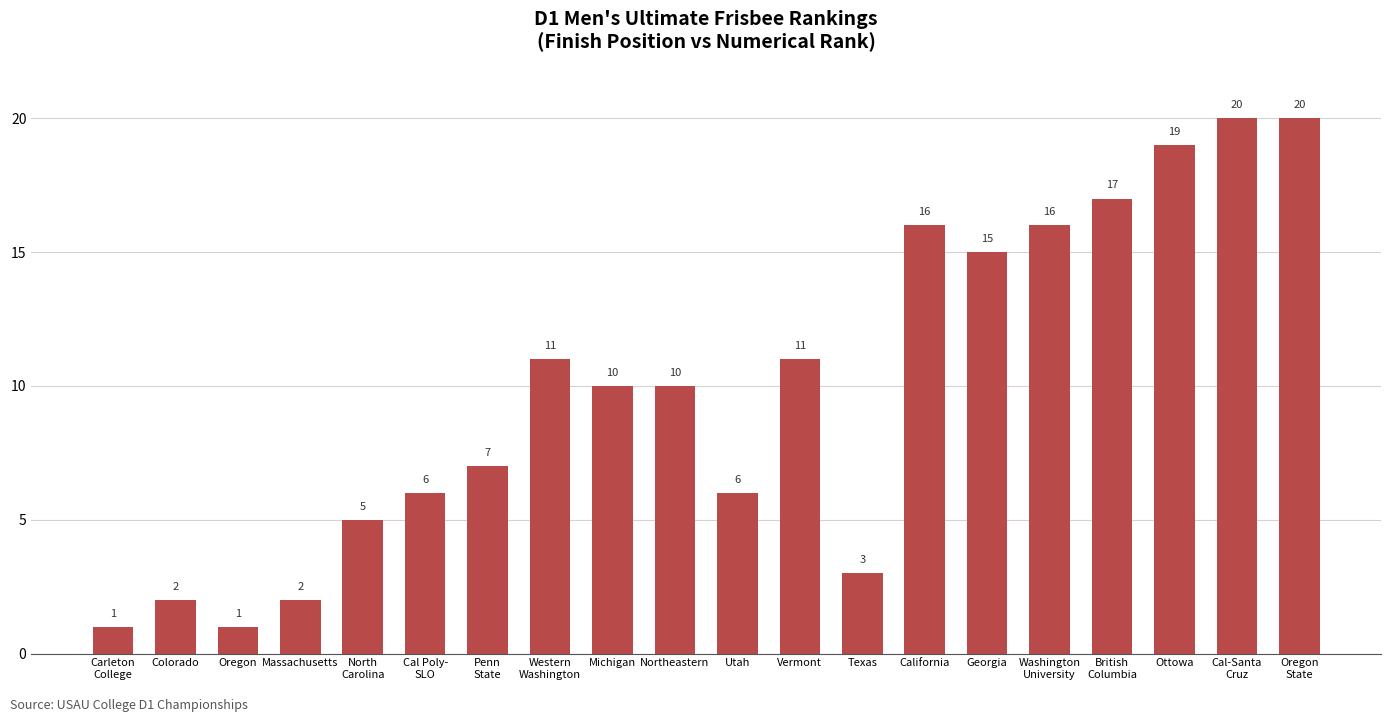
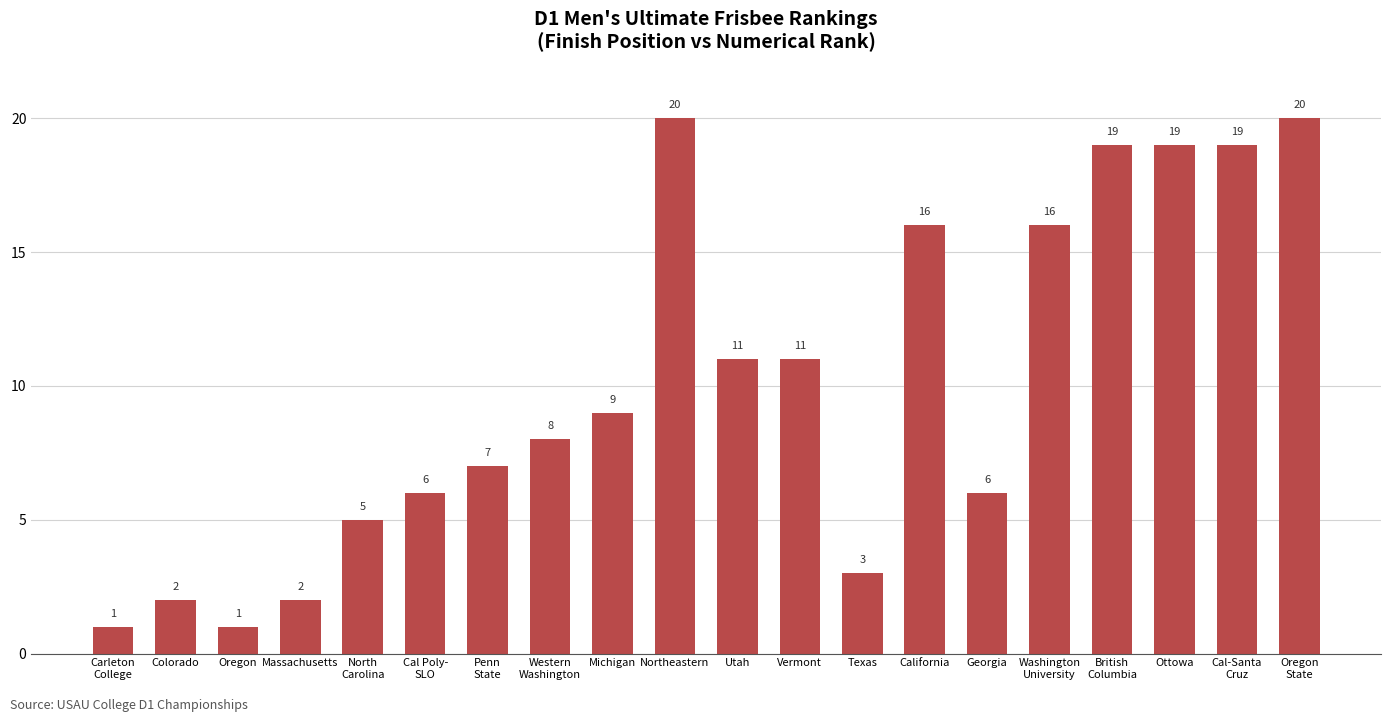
  {
    "Carleton College": 1,
    "Colorado": 2,
    "Oregon": 1,
    "Massachusetts": 2,
    "North Carolina": 5,
    "Cal Poly- SLO": 6,
    "Penn State": 7,
-   "Western Washington": 11,
-   "Michigan": 10,
-   "Northeastern": 10,
-   "Utah": 6,
+   "Western Washington": 8,
+   "Michigan": 9,
+   "Northeastern": 20,
+   "Utah": 11,
    "Vermont": 11,
    "Texas": 3,
    "California": 16,
-   "Georgia": 15,
+   "Georgia": 6,
    "Washington University": 16,
-   "British Columbia": 17,
+   "British Columbia": 19,
    "Ottowa": 19,
-   "Cal-Santa Cruz": 20,
+   "Cal-Santa Cruz": 19,
    "Oregon State": 20
  }
